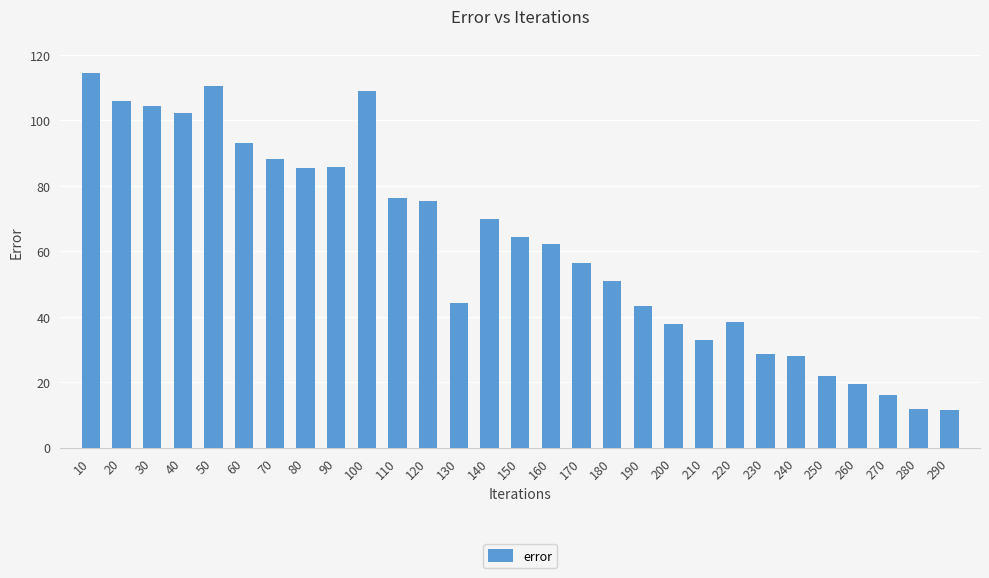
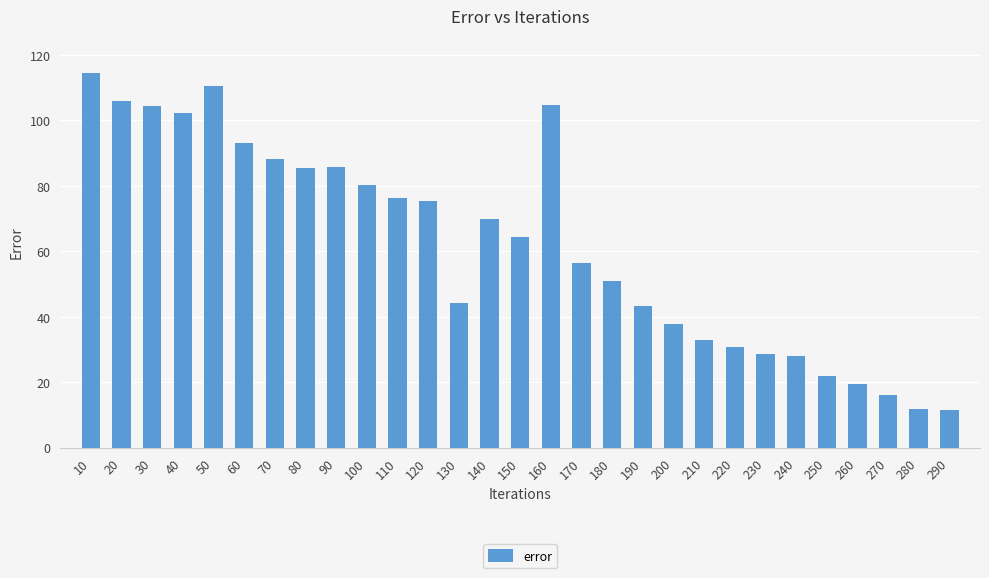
  {
    "10": 114,
    "20": 106,
    "30": 104,
    "40": 102,
    "50": 110,
    "60": 93,
    "70": 88,
    "80": 85,
    "90": 86,
-   "100": 109,
+   "100": 80,
    "110": 76,
    "120": 75,
    "130": 44,
    "140": 70,
    "150": 64,
-   "160": 62,
+   "160": 105,
    "170": 56,
    "180": 51,
    "190": 43,
    "200": 38,
    "210": 33,
-   "220": 38,
+   "220": 31,
    "230": 28,
    "240": 28,
    "250": 22,
    "260": 19,
    "270": 16,
    "280": 12,
    "290": 11
  }
